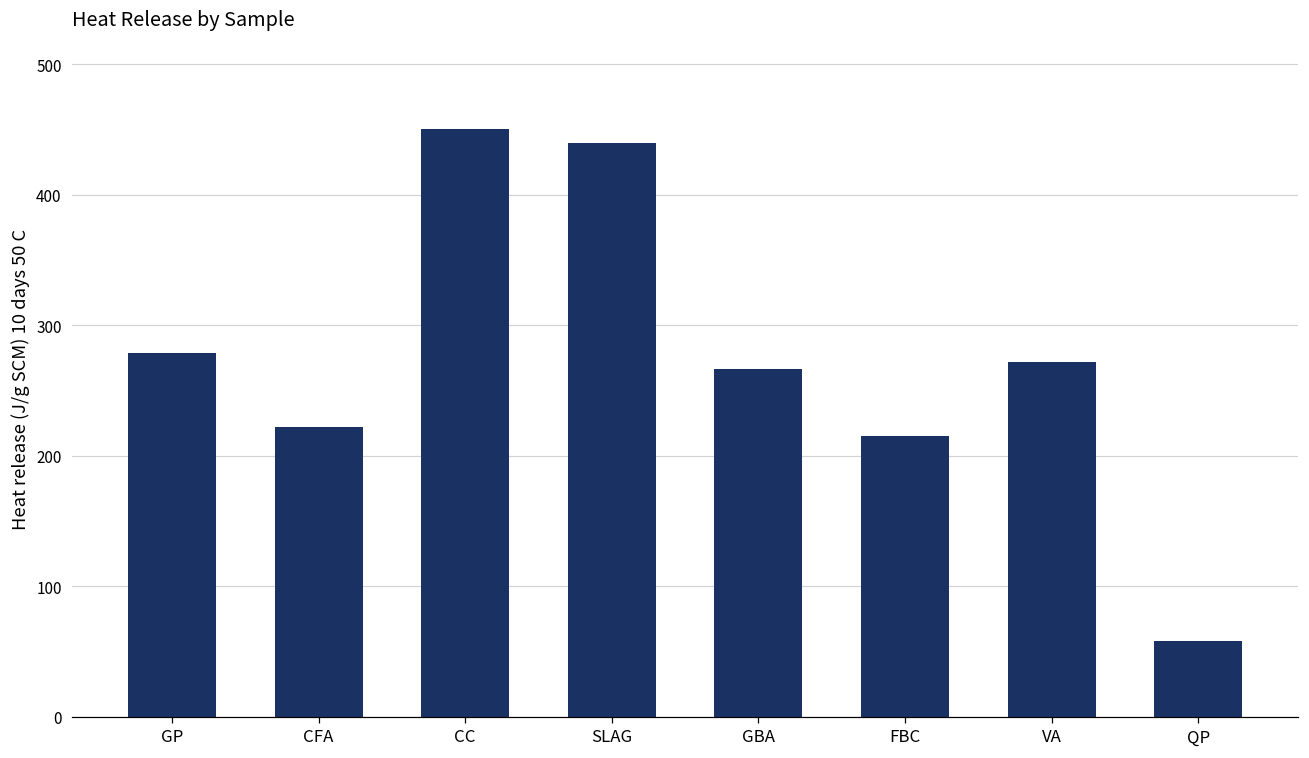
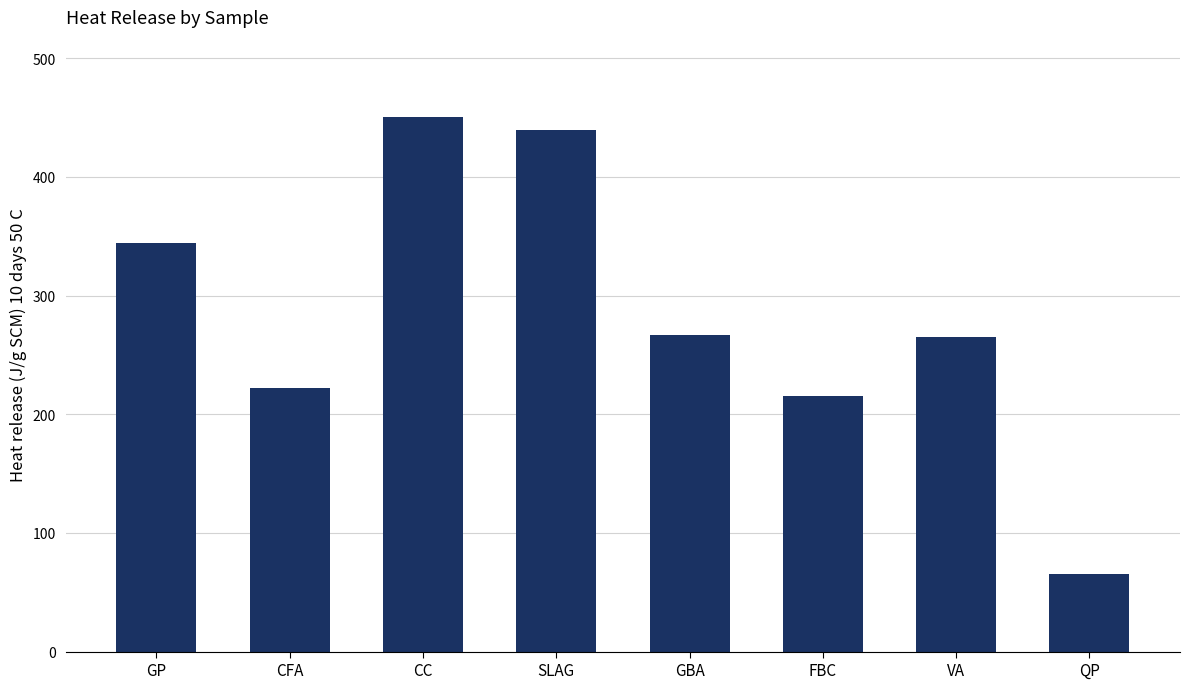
  {
-   "GP": 279,
+   "GP": 344,
    "CFA": 222,
    "CC": 450,
    "SLAG": 439,
    "GBA": 267,
    "FBC": 215,
-   "VA": 272,
-   "QP": 58
+   "VA": 265,
+   "QP": 66
  }
